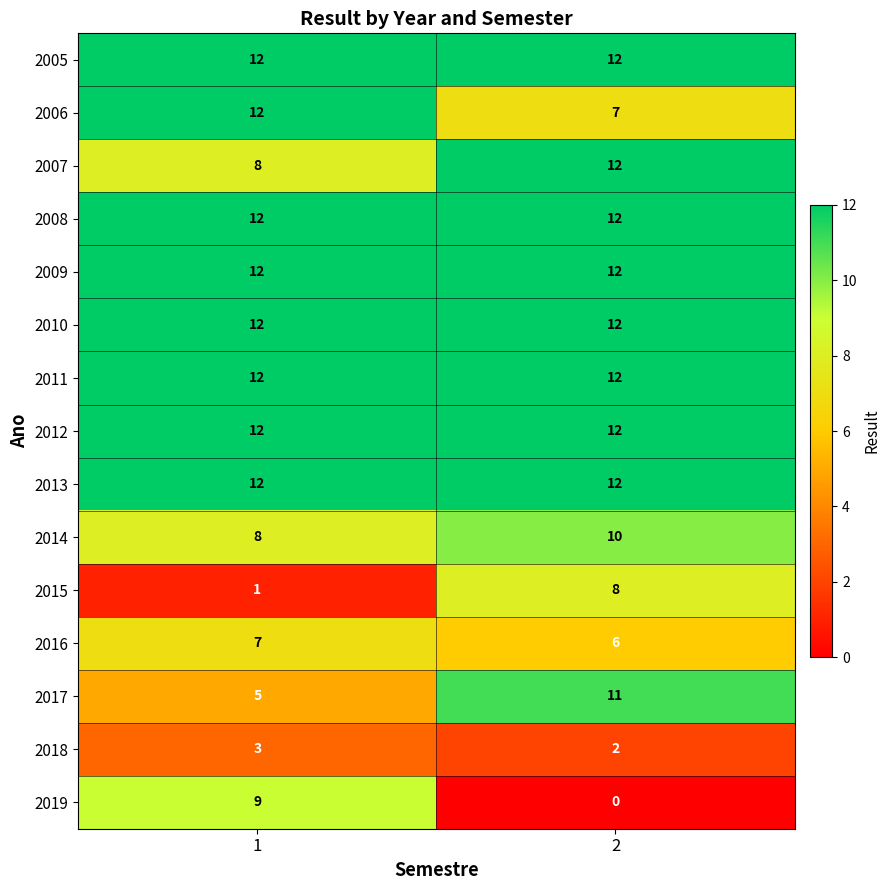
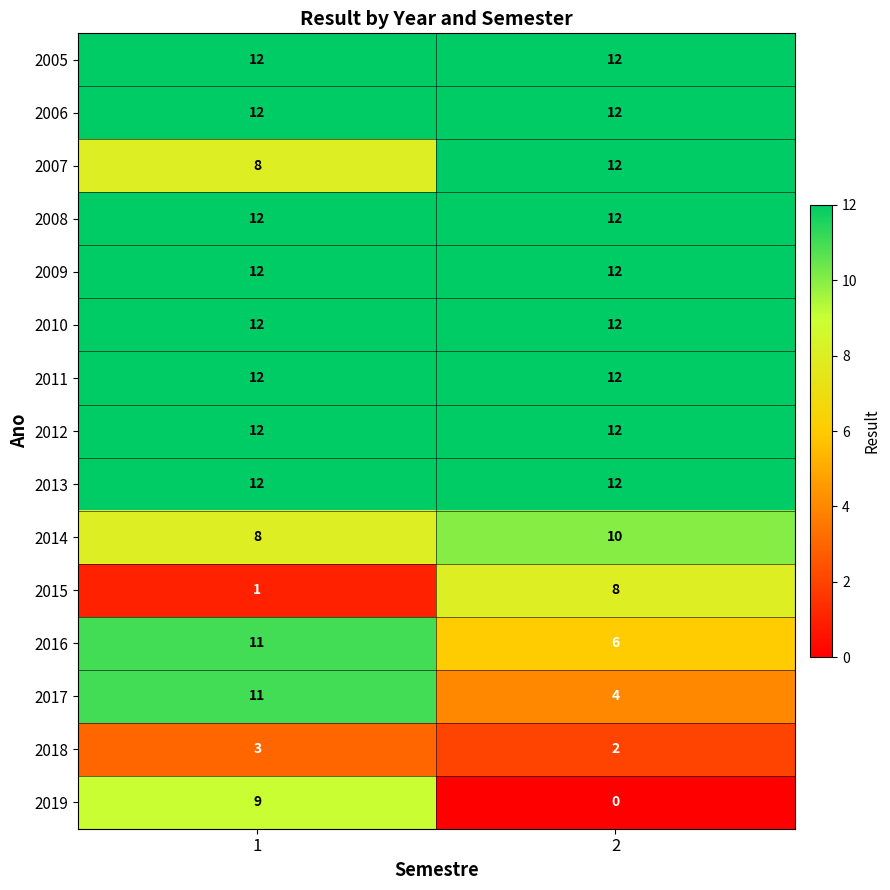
  {
    "2005": {
      "1": 12,
      "2": 12
    },
    "2006": {
      "1": 12,
-     "2": 7
+     "2": 12
    },
    "2007": {
      "1": 8,
      "2": 12
    },
    "2008": {
      "1": 12,
      "2": 12
    },
    "2009": {
      "1": 12,
      "2": 12
    },
    "2010": {
      "1": 12,
      "2": 12
    },
    "2011": {
      "1": 12,
      "2": 12
    },
    "2012": {
      "1": 12,
      "2": 12
    },
    "2013": {
      "1": 12,
      "2": 12
    },
    "2014": {
      "1": 8,
      "2": 10
    },
    "2015": {
      "1": 1,
      "2": 8
    },
    "2016": {
-     "1": 7,
+     "1": 11,
      "2": 6
    },
    "2017": {
-     "1": 5,
-     "2": 11
+     "1": 11,
+     "2": 4
    },
    "2018": {
      "1": 3,
      "2": 2
    },
    "2019": {
      "1": 9,
      "2": 0
    }
  }
